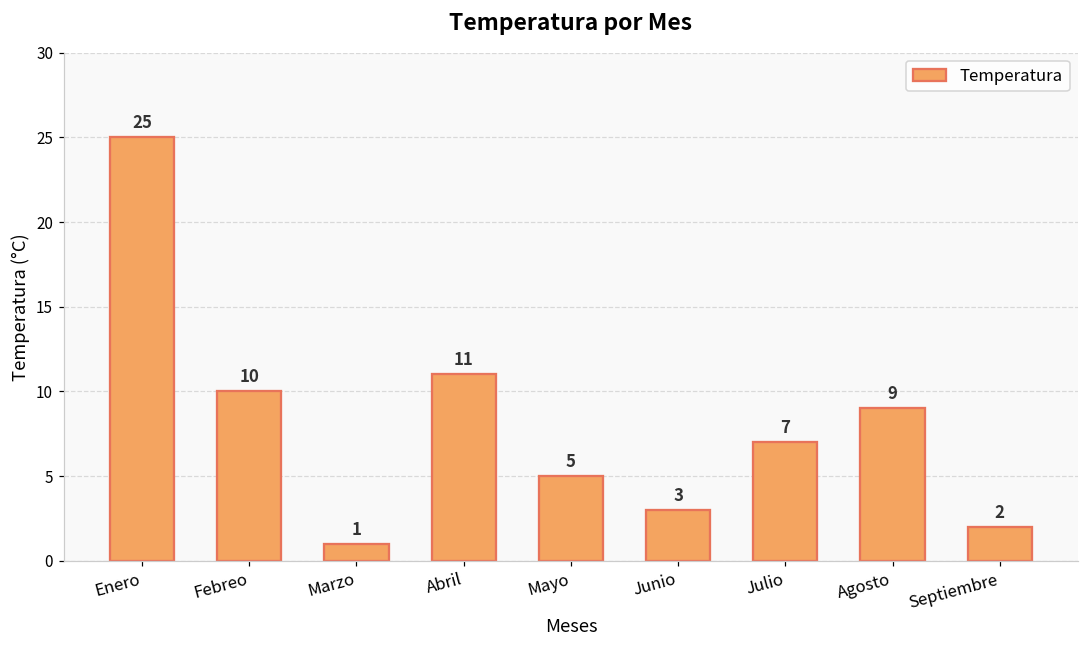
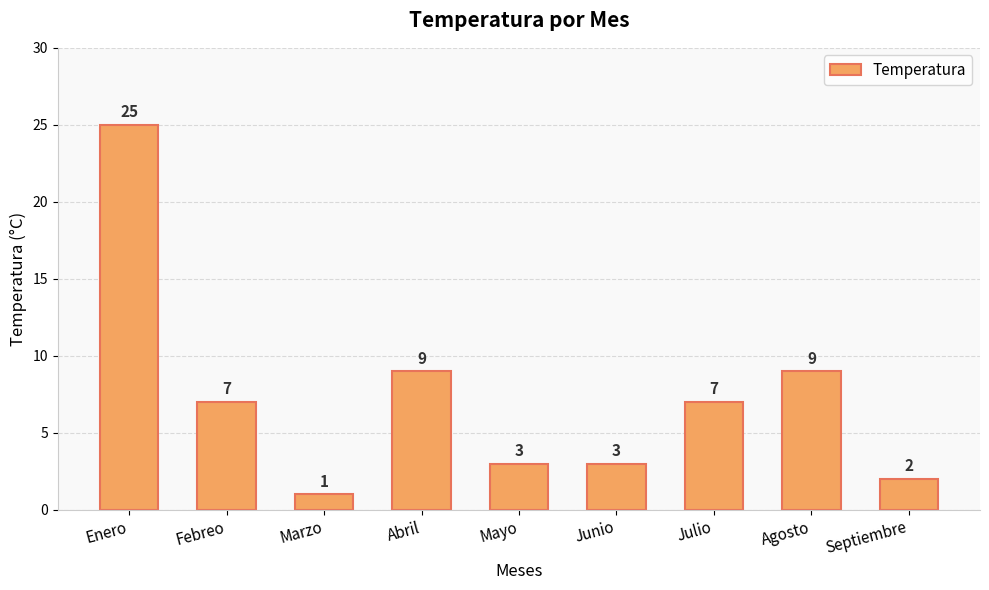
  {
    "Enero": 25,
-   "Febreo": 10,
+   "Febreo": 7,
    "Marzo": 1,
-   "Abril": 11,
-   "Mayo": 5,
+   "Abril": 9,
+   "Mayo": 3,
    "Junio": 3,
    "Julio": 7,
    "Agosto": 9,
    "Septiembre": 2
  }
